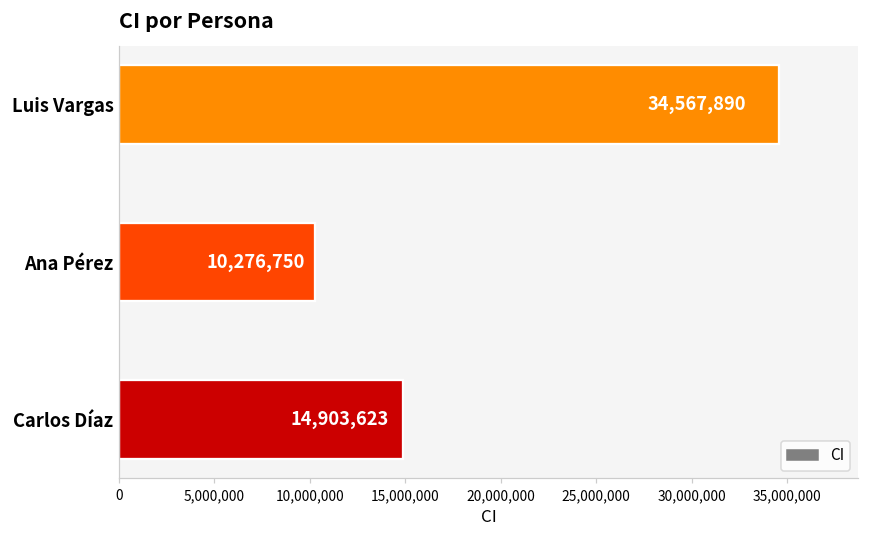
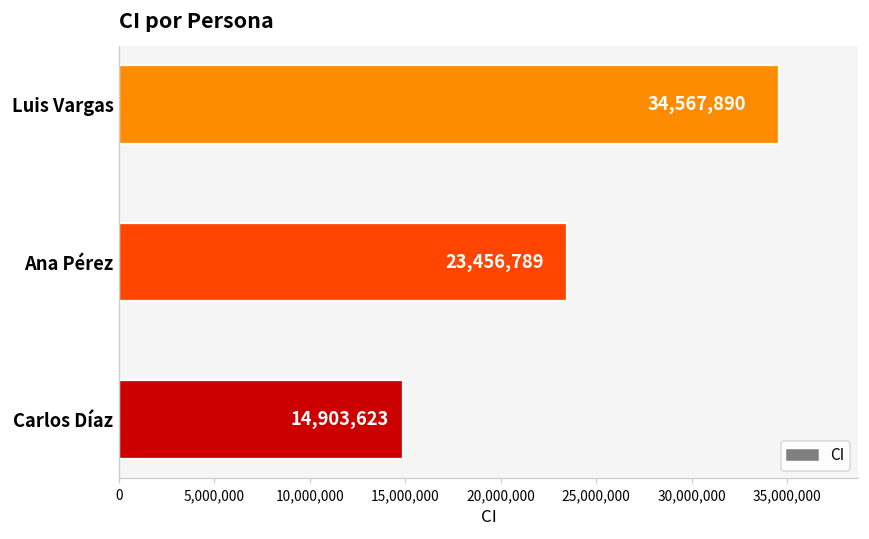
  {
    "Luis Vargas": "34,567,890",
-   "Ana Pérez": "10,276,750",
+   "Ana Pérez": "23,456,789",
    "Carlos Díaz": "14,903,623"
  }
